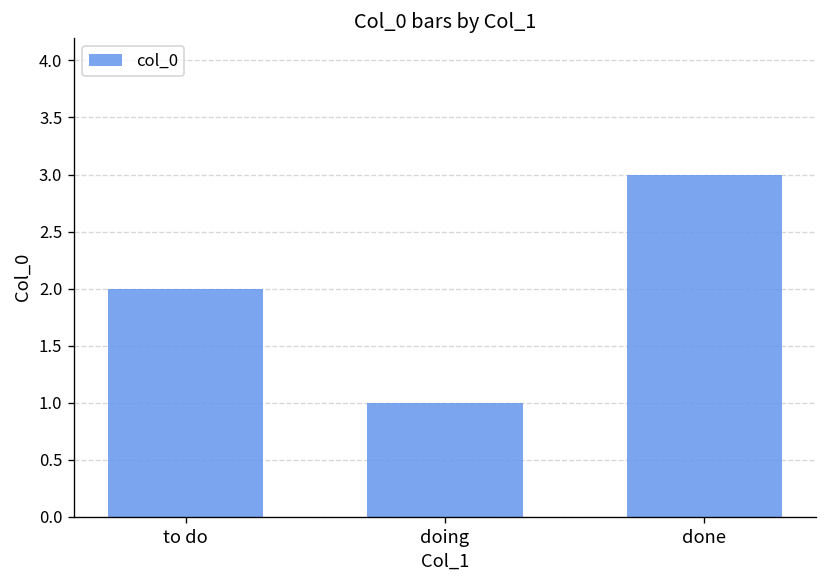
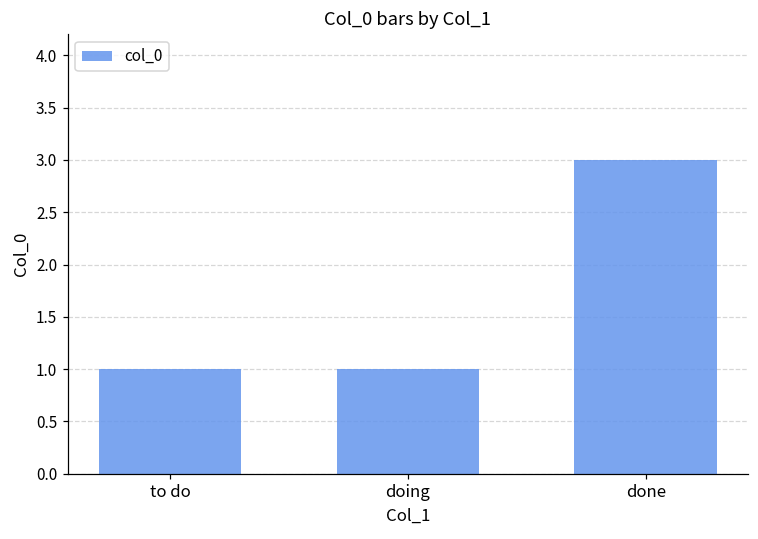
  {
-   "to do": 2,
+   "to do": 1,
    "doing": 1,
    "done": 3
  }
